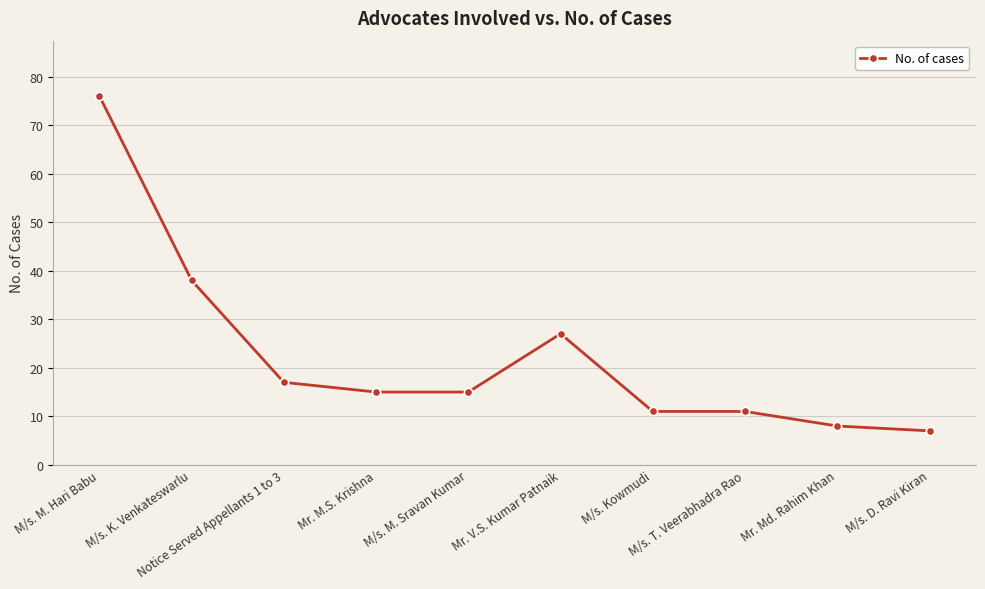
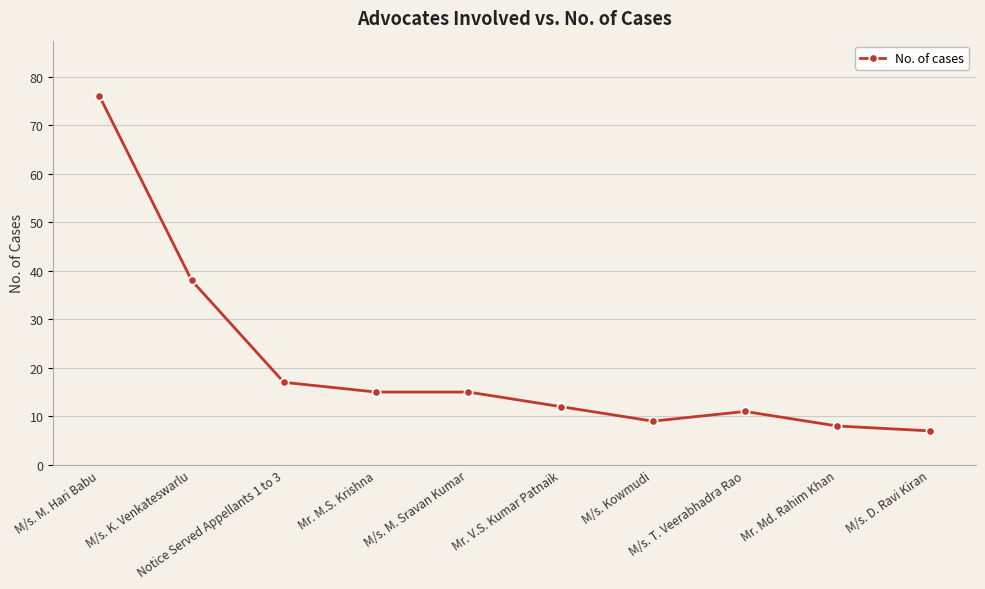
  {
    "M/s. M. Hari Babu": 76,
    "M/s. K. Venkateswarlu": 38,
    "Notice Served Appellants 1 to 3": 17,
    "Mr. M.S. Krishna": 15,
    "M/s. M. Sravan Kumar": 15,
-   "Mr. V.S. Kumar Patnaik": 27,
-   "M/s. Kowmudi": 11,
+   "Mr. V.S. Kumar Patnaik": 12,
+   "M/s. Kowmudi": 9,
    "M/s. T. Veerabhadra Rao": 11,
    "Mr. Md. Rahim Khan": 8,
    "M/s. D. Ravi Kiran": 7
  }
